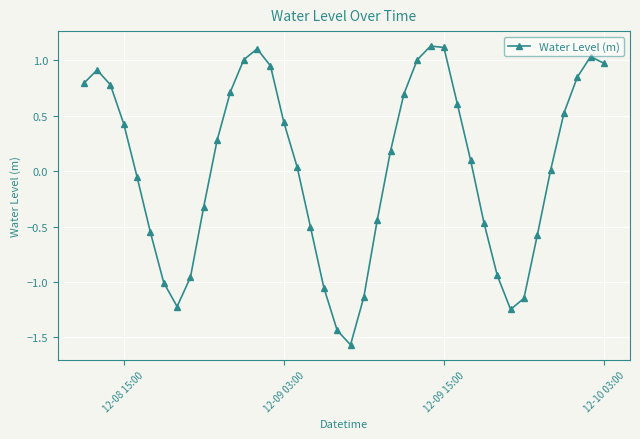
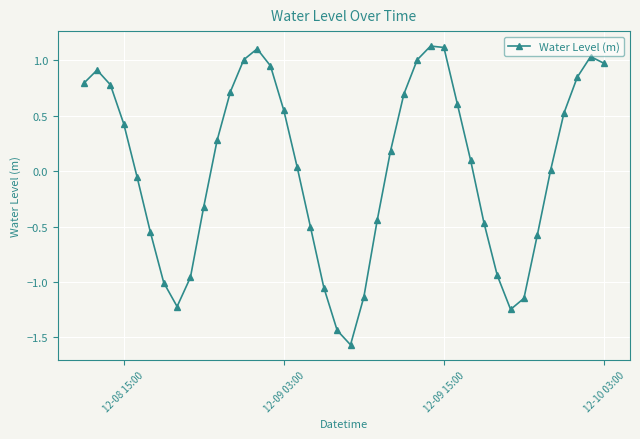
  {
    "12-08 15:00": 0.43,
-   "12-09 03:00": 0.44,
+   "12-09 03:00": 0.55,
    "12-09 15:00": 1.12,
    "12-10 03:00": 0.97
  }
